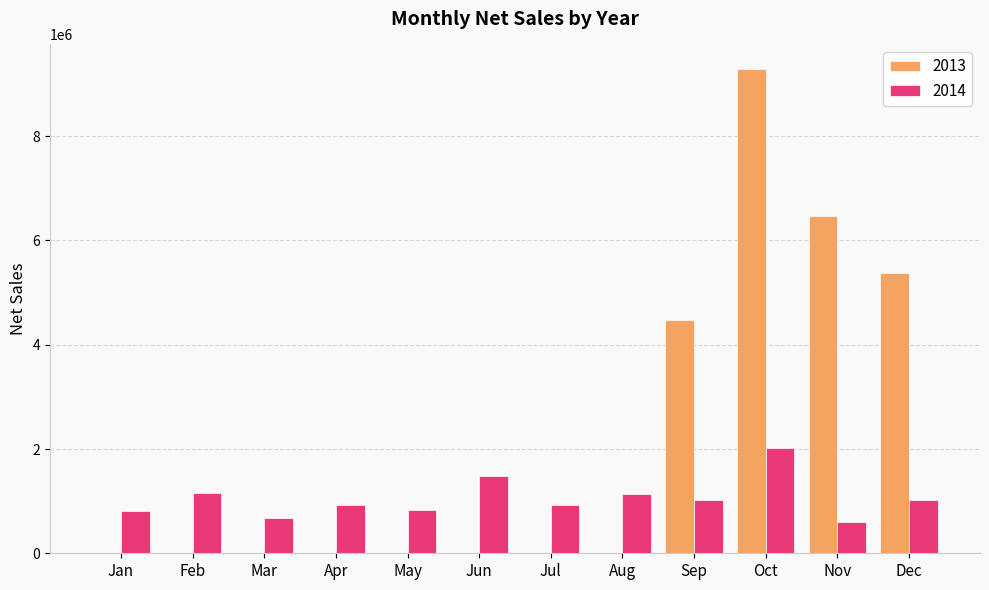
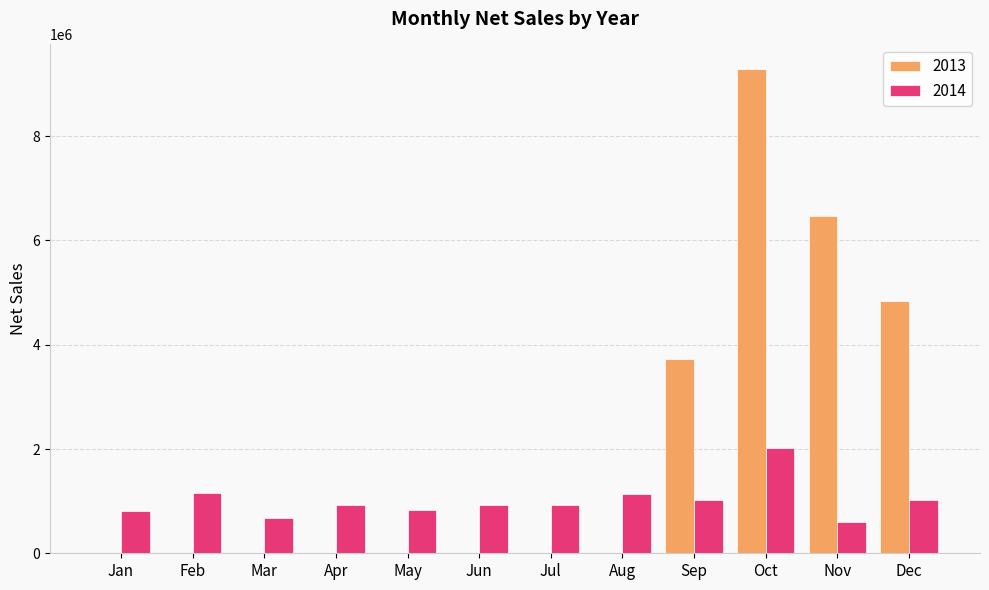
  {
    "2013": {
      "Jan": 0,
      "Feb": 0,
      "Mar": 0,
      "Apr": 0,
      "May": 0,
      "Jun": 0,
      "Jul": 0,
      "Aug": 0,
-     "Sep": 4500000,
+     "Sep": 3700000,
      "Oct": 9300000,
      "Nov": 6500000,
-     "Dec": 5400000
+     "Dec": 4800000
    },
    "2014": {
      "Jan": 800000,
      "Feb": 1100000,
      "Mar": 700000,
      "Apr": 900000,
      "May": 800000,
-     "Jun": 1500000,
+     "Jun": 900000,
      "Jul": 900000,
      "Aug": 1100000,
      "Sep": 1000000,
      "Oct": 2000000,
      "Nov": 600000,
      "Dec": 1000000
    }
  }
